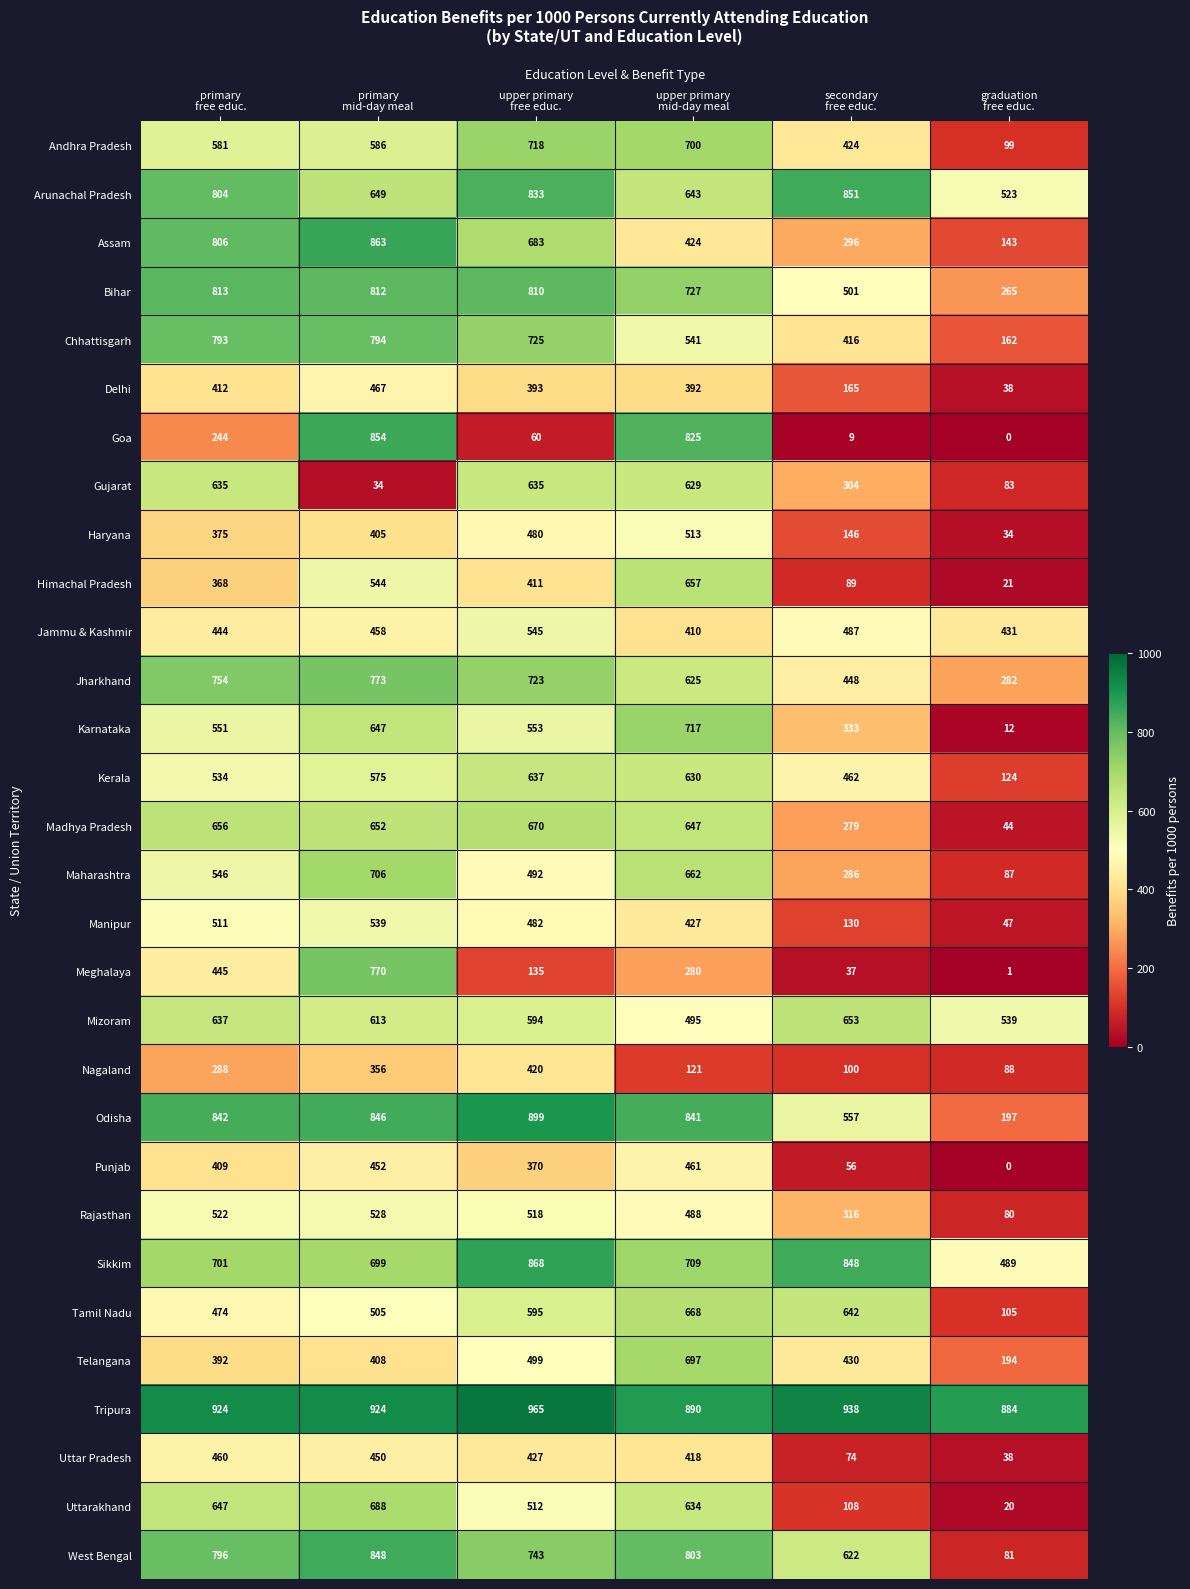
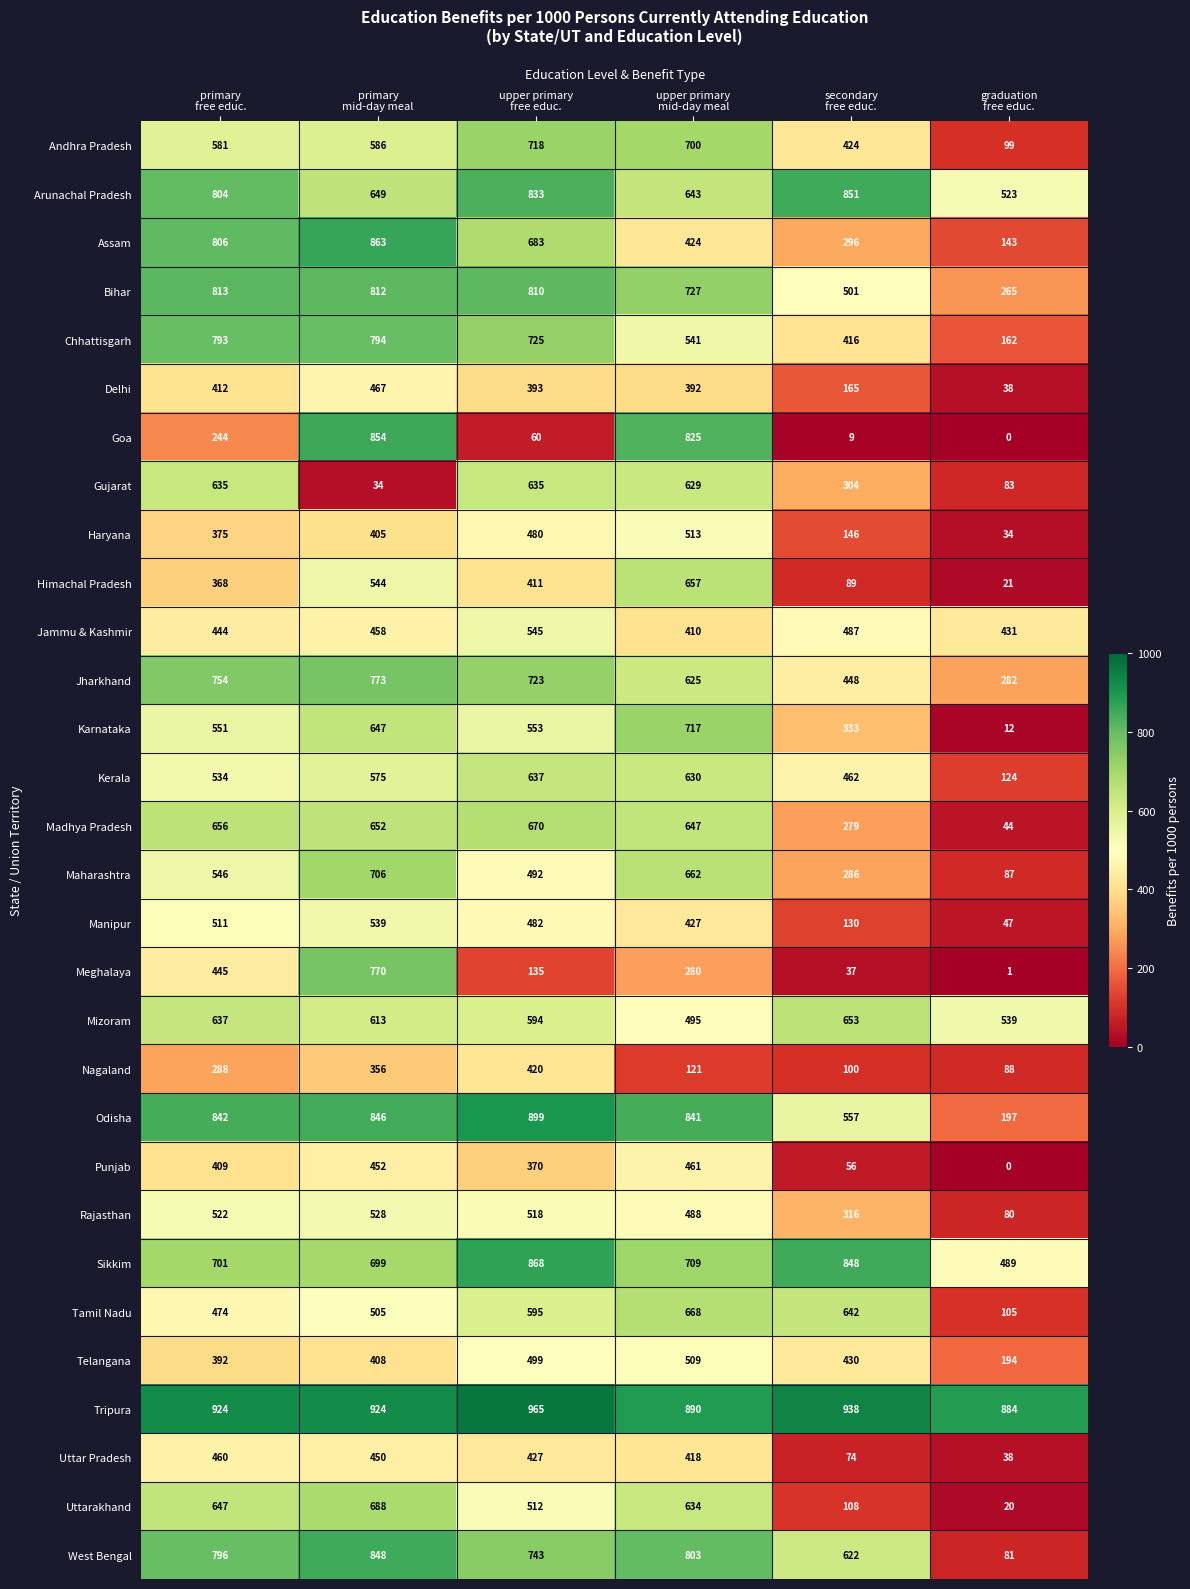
  {
    "Andhra Pradesh": {
      "primary free educ.": 581,
      "primary mid-day meal": 586,
      "upper primary free educ.": 718,
      "upper primary mid-day meal": 700,
      "secondary free educ.": 424,
      "graduation free educ.": 99
    },
    "Arunachal Pradesh": {
      "primary free educ.": 804,
      "primary mid-day meal": 649,
      "upper primary free educ.": 833,
      "upper primary mid-day meal": 643,
      "secondary free educ.": 851,
      "graduation free educ.": 523
    },
    "Assam": {
      "primary free educ.": 806,
      "primary mid-day meal": 863,
      "upper primary free educ.": 683,
      "upper primary mid-day meal": 424,
      "secondary free educ.": 296,
      "graduation free educ.": 143
    },
    "Bihar": {
      "primary free educ.": 813,
      "primary mid-day meal": 812,
      "upper primary free educ.": 810,
      "upper primary mid-day meal": 727,
      "secondary free educ.": 501,
      "graduation free educ.": 265
    },
    "Chhattisgarh": {
      "primary free educ.": 793,
      "primary mid-day meal": 794,
      "upper primary free educ.": 725,
      "upper primary mid-day meal": 541,
      "secondary free educ.": 416,
      "graduation free educ.": 162
    },
    "Delhi": {
      "primary free educ.": 412,
      "primary mid-day meal": 467,
      "upper primary free educ.": 393,
      "upper primary mid-day meal": 392,
      "secondary free educ.": 165,
      "graduation free educ.": 38
    },
    "Goa": {
      "primary free educ.": 244,
      "primary mid-day meal": 854,
      "upper primary free educ.": 60,
      "upper primary mid-day meal": 825,
      "secondary free educ.": 9,
      "graduation free educ.": 0
    },
    "Gujarat": {
      "primary free educ.": 635,
      "primary mid-day meal": 34,
      "upper primary free educ.": 635,
      "upper primary mid-day meal": 629,
      "secondary free educ.": 304,
      "graduation free educ.": 83
    },
    "Haryana": {
      "primary free educ.": 375,
      "primary mid-day meal": 405,
      "upper primary free educ.": 480,
      "upper primary mid-day meal": 513,
      "secondary free educ.": 146,
      "graduation free educ.": 34
    },
    "Himachal Pradesh": {
      "primary free educ.": 368,
      "primary mid-day meal": 544,
      "upper primary free educ.": 411,
      "upper primary mid-day meal": 657,
      "secondary free educ.": 89,
      "graduation free educ.": 21
    },
    "Jammu & Kashmir": {
      "primary free educ.": 444,
      "primary mid-day meal": 458,
      "upper primary free educ.": 545,
      "upper primary mid-day meal": 410,
      "secondary free educ.": 487,
      "graduation free educ.": 431
    },
    "Jharkhand": {
      "primary free educ.": 754,
      "primary mid-day meal": 773,
      "upper primary free educ.": 723,
      "upper primary mid-day meal": 625,
      "secondary free educ.": 448,
      "graduation free educ.": 282
    },
    "Karnataka": {
      "primary free educ.": 551,
      "primary mid-day meal": 647,
      "upper primary free educ.": 553,
      "upper primary mid-day meal": 717,
      "secondary free educ.": 333,
      "graduation free educ.": 12
    },
    "Kerala": {
      "primary free educ.": 534,
      "primary mid-day meal": 575,
      "upper primary free educ.": 637,
      "upper primary mid-day meal": 630,
      "secondary free educ.": 462,
      "graduation free educ.": 124
    },
    "Madhya Pradesh": {
      "primary free educ.": 656,
      "primary mid-day meal": 652,
      "upper primary free educ.": 670,
      "upper primary mid-day meal": 647,
      "secondary free educ.": 279,
      "graduation free educ.": 44
    },
    "Maharashtra": {
      "primary free educ.": 546,
      "primary mid-day meal": 706,
      "upper primary free educ.": 492,
      "upper primary mid-day meal": 662,
      "secondary free educ.": 286,
      "graduation free educ.": 87
    },
    "Manipur": {
      "primary free educ.": 511,
      "primary mid-day meal": 539,
      "upper primary free educ.": 482,
      "upper primary mid-day meal": 427,
      "secondary free educ.": 130,
      "graduation free educ.": 47
    },
    "Meghalaya": {
      "primary free educ.": 445,
      "primary mid-day meal": 770,
      "upper primary free educ.": 135,
      "upper primary mid-day meal": 280,
      "secondary free educ.": 37,
      "graduation free educ.": 1
    },
    "Mizoram": {
      "primary free educ.": 637,
      "primary mid-day meal": 613,
      "upper primary free educ.": 594,
      "upper primary mid-day meal": 495,
      "secondary free educ.": 653,
      "graduation free educ.": 539
    },
    "Nagaland": {
      "primary free educ.": 288,
      "primary mid-day meal": 356,
      "upper primary free educ.": 420,
      "upper primary mid-day meal": 121,
      "secondary free educ.": 100,
      "graduation free educ.": 88
    },
    "Odisha": {
      "primary free educ.": 842,
      "primary mid-day meal": 846,
      "upper primary free educ.": 899,
      "upper primary mid-day meal": 841,
      "secondary free educ.": 557,
      "graduation free educ.": 197
    },
    "Punjab": {
      "primary free educ.": 409,
      "primary mid-day meal": 452,
      "upper primary free educ.": 370,
      "upper primary mid-day meal": 461,
      "secondary free educ.": 56,
      "graduation free educ.": 0
    },
    "Rajasthan": {
      "primary free educ.": 522,
      "primary mid-day meal": 528,
      "upper primary free educ.": 518,
      "upper primary mid-day meal": 488,
      "secondary free educ.": 316,
      "graduation free educ.": 80
    },
    "Sikkim": {
      "primary free educ.": 701,
      "primary mid-day meal": 699,
      "upper primary free educ.": 868,
      "upper primary mid-day meal": 709,
      "secondary free educ.": 848,
      "graduation free educ.": 489
    },
    "Tamil Nadu": {
      "primary free educ.": 474,
      "primary mid-day meal": 505,
      "upper primary free educ.": 595,
      "upper primary mid-day meal": 668,
      "secondary free educ.": 642,
      "graduation free educ.": 105
    },
    "Telangana": {
      "primary free educ.": 392,
      "primary mid-day meal": 408,
      "upper primary free educ.": 499,
-     "upper primary mid-day meal": 697,
+     "upper primary mid-day meal": 509,
      "secondary free educ.": 430,
      "graduation free educ.": 194
    },
    "Tripura": {
      "primary free educ.": 924,
      "primary mid-day meal": 924,
      "upper primary free educ.": 965,
      "upper primary mid-day meal": 890,
      "secondary free educ.": 938,
      "graduation free educ.": 884
    },
    "Uttar Pradesh": {
      "primary free educ.": 460,
      "primary mid-day meal": 450,
      "upper primary free educ.": 427,
      "upper primary mid-day meal": 418,
      "secondary free educ.": 74,
      "graduation free educ.": 38
    },
    "Uttarakhand": {
      "primary free educ.": 647,
      "primary mid-day meal": 688,
      "upper primary free educ.": 512,
      "upper primary mid-day meal": 634,
      "secondary free educ.": 108,
      "graduation free educ.": 20
    },
    "West Bengal": {
      "primary free educ.": 796,
      "primary mid-day meal": 848,
      "upper primary free educ.": 743,
      "upper primary mid-day meal": 803,
      "secondary free educ.": 622,
      "graduation free educ.": 81
    }
  }
